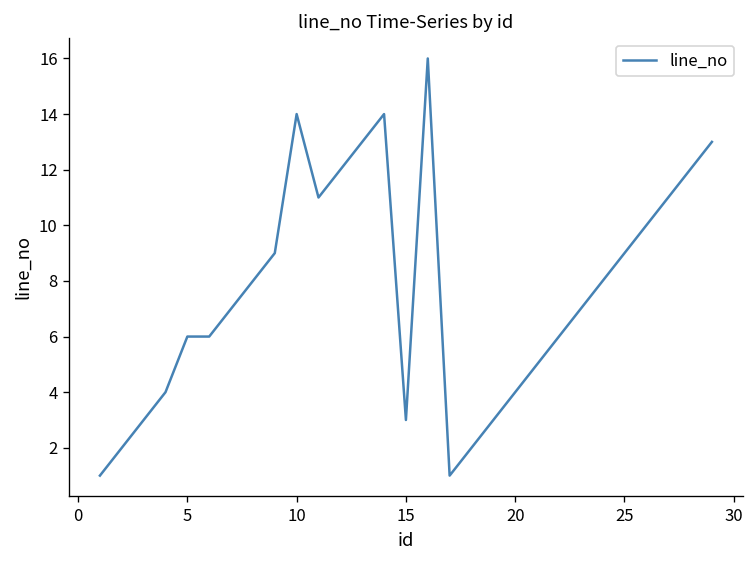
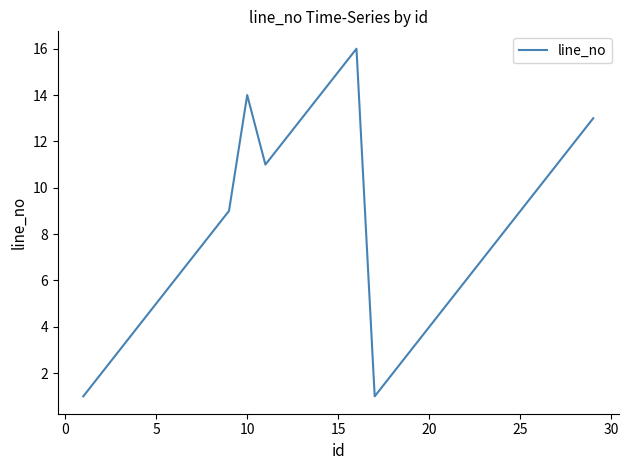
  {
-   "5": 6,
+   "5": 5,
    "10": 14,
-   "15": 3,
+   "15": 15,
    "20": 4,
    "25": 9
  }
